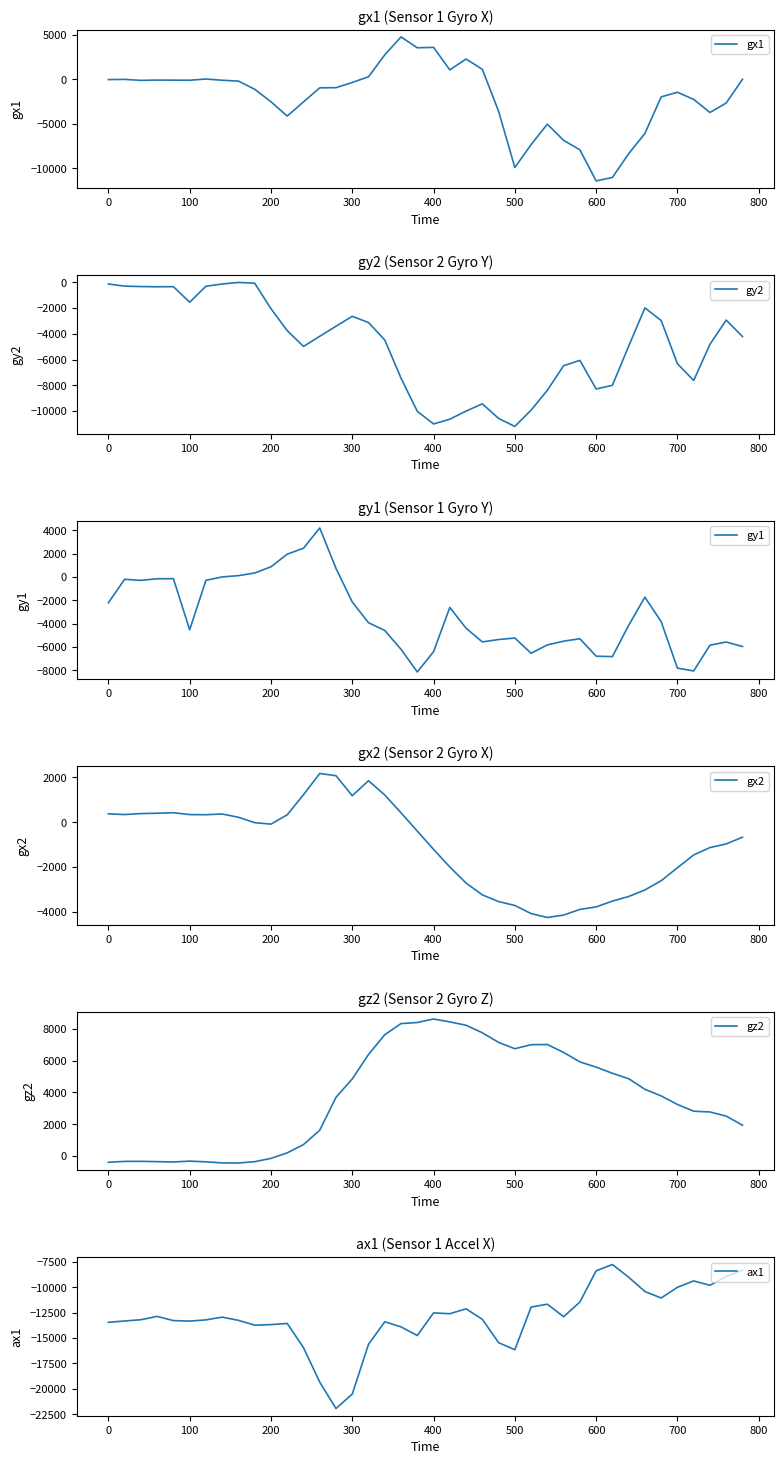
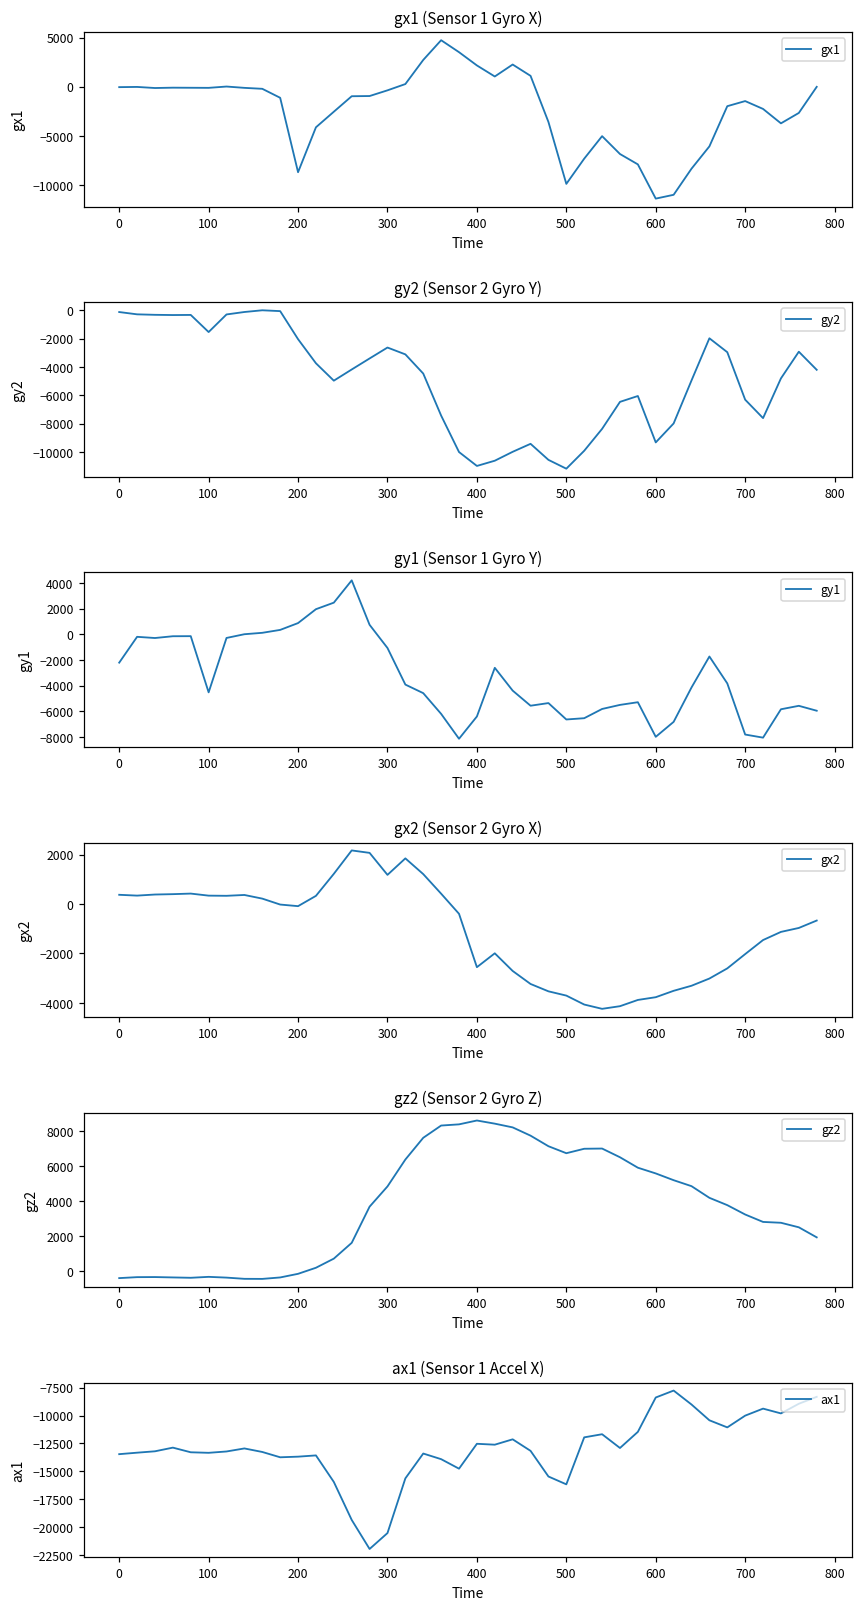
  {
    "gx1 (Sensor 1 Gyro X)": {
      "0": 0,
      "100": 0,
-     "200": -3000,
+     "200": -9000,
      "300": 0,
-     "400": 4000,
+     "400": 2000,
      "500": -10000,
      "600": -11000,
      "700": -1000
    },
    "gy2 (Sensor 2 Gyro Y)": {
      "0": -100,
      "100": -1500,
      "200": -2000,
      "300": -2600,
      "400": -11000,
      "500": -11200,
-     "600": -8300,
+     "600": -9300,
      "700": -6300
    },
    "gy1 (Sensor 1 Gyro Y)": {
      "0": -2200,
      "100": -4500,
      "200": 900,
-     "300": -2200,
+     "300": -1100,
      "400": -6400,
-     "500": -5200,
-     "600": -6800,
+     "500": -6600,
+     "600": -8000,
      "700": -7800
    },
    "gx2 (Sensor 2 Gyro X)": {
      "0": 400,
      "100": 300,
      "200": -100,
      "300": 1200,
-     "400": -1200,
+     "400": -2600,
      "500": -3700,
      "600": -3800,
      "700": -2000
    },
    "gz2 (Sensor 2 Gyro Z)": {
      "0": -400,
      "100": -300,
      "200": -100,
      "300": 4800,
      "400": 8600,
      "500": 6700,
      "600": 5600,
      "700": 3200
    },
    "ax1 (Sensor 1 Accel X)": {
      "0": -13500,
      "100": -13300,
      "200": -13700,
      "300": -20500,
      "400": -12500,
      "500": -16200,
      "600": -8400,
      "700": -10000
    }
  }
